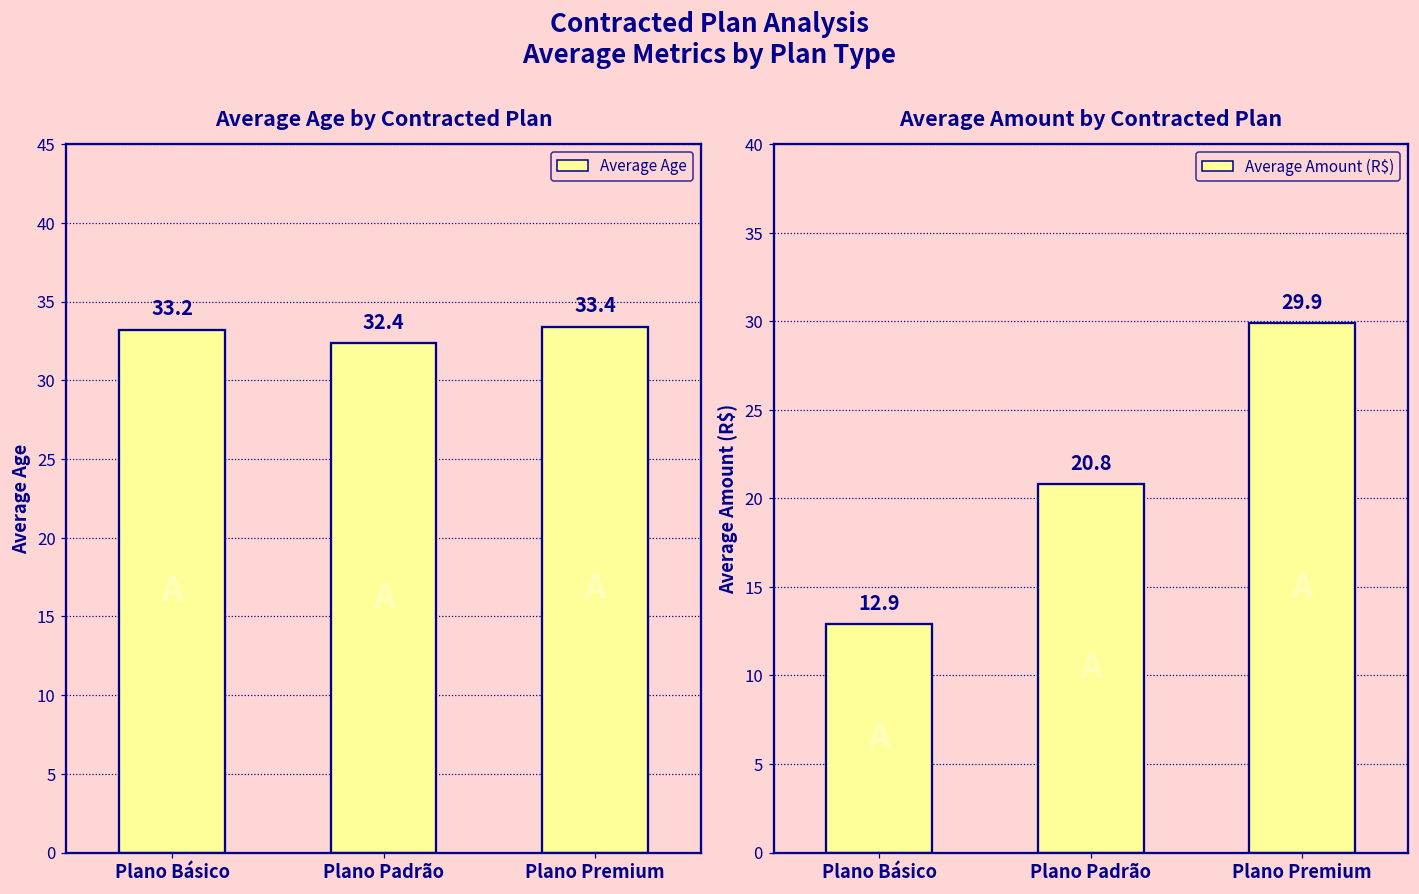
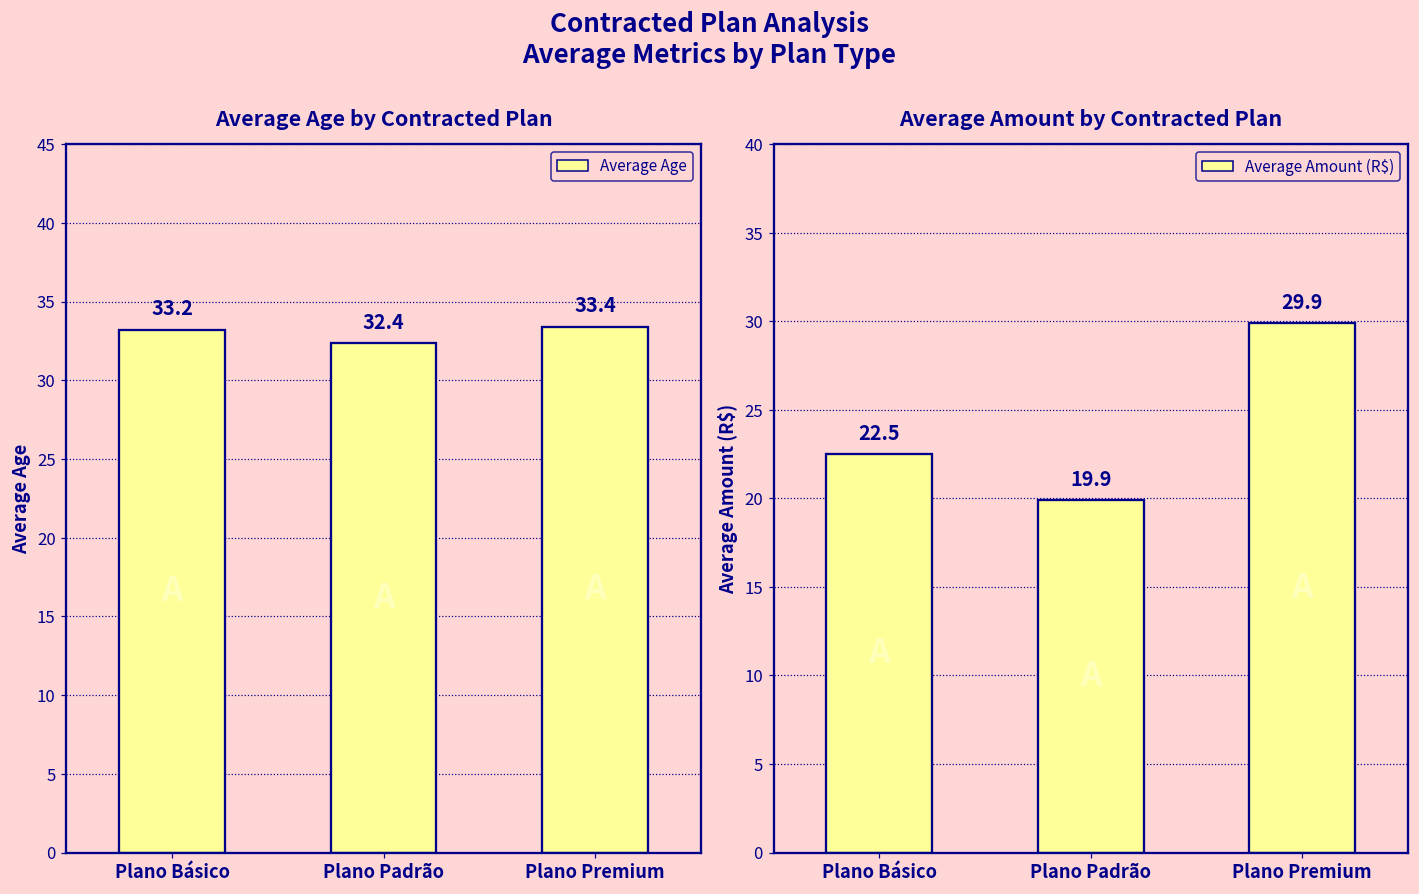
  {
    "Average Age by Contracted Plan": {
      "Plano Básico": 33.2,
      "Plano Padrão": 32.4,
      "Plano Premium": 33.4
    },
    "Average Amount by Contracted Plan": {
-     "Plano Básico": 12.9,
-     "Plano Padrão": 20.8,
+     "Plano Básico": 22.5,
+     "Plano Padrão": 19.9,
      "Plano Premium": 29.9
    }
  }
